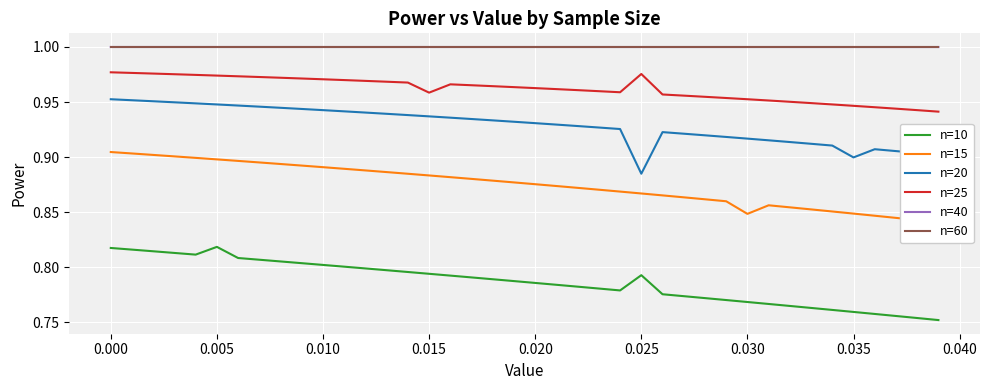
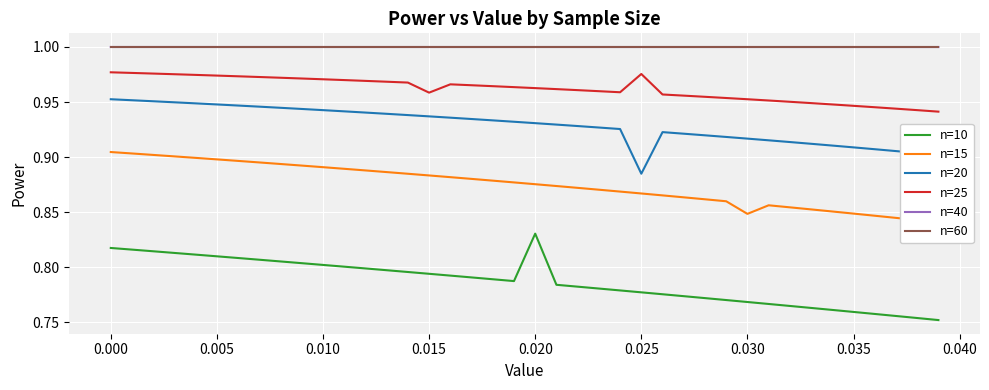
  {
    "n=10": {
      "0.000": 0.818,
-     "0.005": 0.819,
+     "0.005": 0.810,
      "0.010": 0.802,
      "0.015": 0.794,
-     "0.020": 0.786,
-     "0.025": 0.793,
+     "0.020": 0.831,
+     "0.025": 0.777,
      "0.030": 0.769,
      "0.035": 0.760
    },
    "n=15": {
      "0.000": 0.905,
      "0.005": 0.898,
      "0.010": 0.891,
      "0.015": 0.883,
      "0.020": 0.875,
      "0.025": 0.867,
      "0.030": 0.849,
      "0.035": 0.849
    },
    "n=20": {
      "0.000": 0.953,
      "0.005": 0.948,
      "0.010": 0.943,
      "0.015": 0.937,
      "0.020": 0.931,
      "0.025": 0.885,
      "0.030": 0.917,
-     "0.035": 0.900
+     "0.035": 0.909
    },
    "n=25": {
      "0.000": 0.977,
      "0.005": 0.974,
      "0.010": 0.971,
      "0.015": 0.959,
      "0.020": 0.963,
      "0.025": 0.975,
      "0.030": 0.953,
      "0.035": 0.947
    },
    "n=60": {
      "0.000": 1.000,
      "0.005": 1.000,
      "0.010": 1.000,
      "0.015": 1.000,
      "0.020": 1.000,
      "0.025": 1.000,
      "0.030": 1.000,
      "0.035": 1.000
    }
  }
